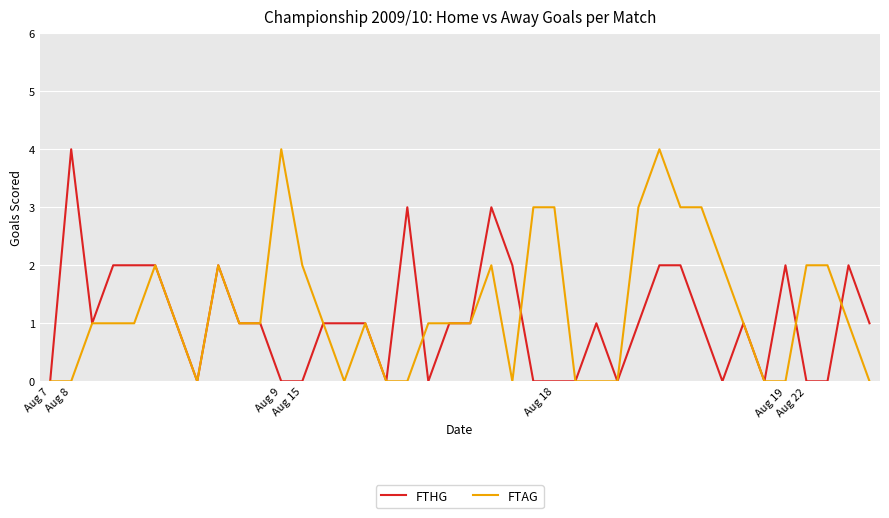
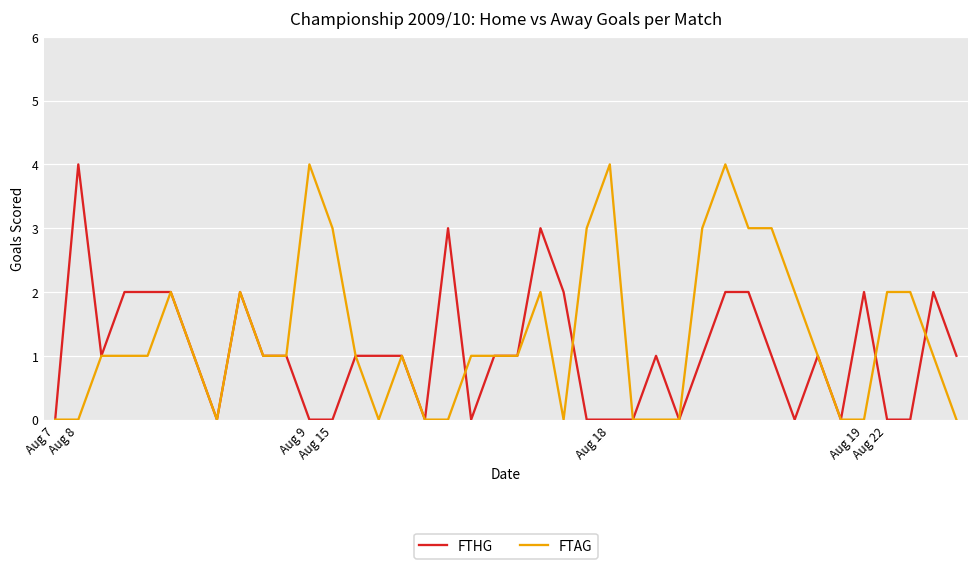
  {
    "FTHG": {
      "Aug 8": 4,
      "Aug 9": 0,
      "Aug 15": 0,
      "Aug 18": 0,
      "Aug 19": 2,
      "Aug 22": 0
    },
    "FTAG": {
      "Aug 8": 0,
      "Aug 9": 4,
-     "Aug 15": 2,
-     "Aug 18": 3,
+     "Aug 15": 3,
+     "Aug 18": 4,
      "Aug 19": 0,
      "Aug 22": 2
    }
  }
